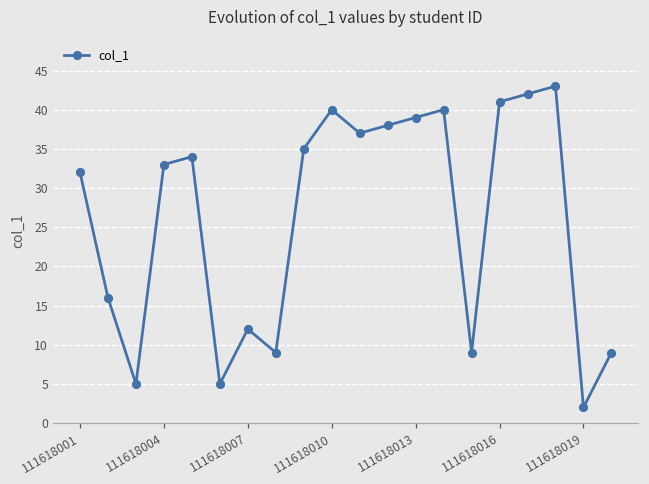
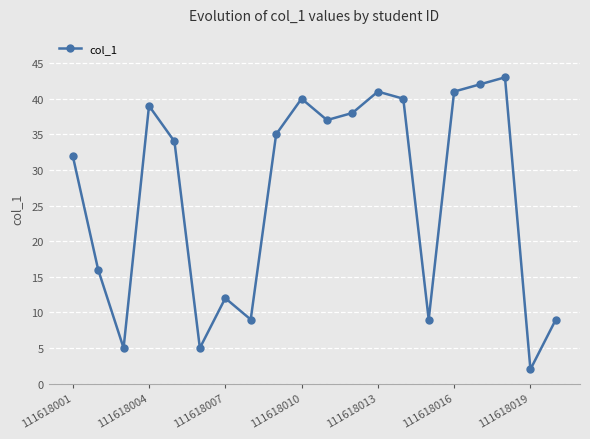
  {
    "111618001": 32,
-   "111618004": 33,
+   "111618004": 39,
    "111618007": 12,
    "111618010": 40,
-   "111618013": 39,
+   "111618013": 41,
    "111618016": 41,
    "111618019": 2
  }
